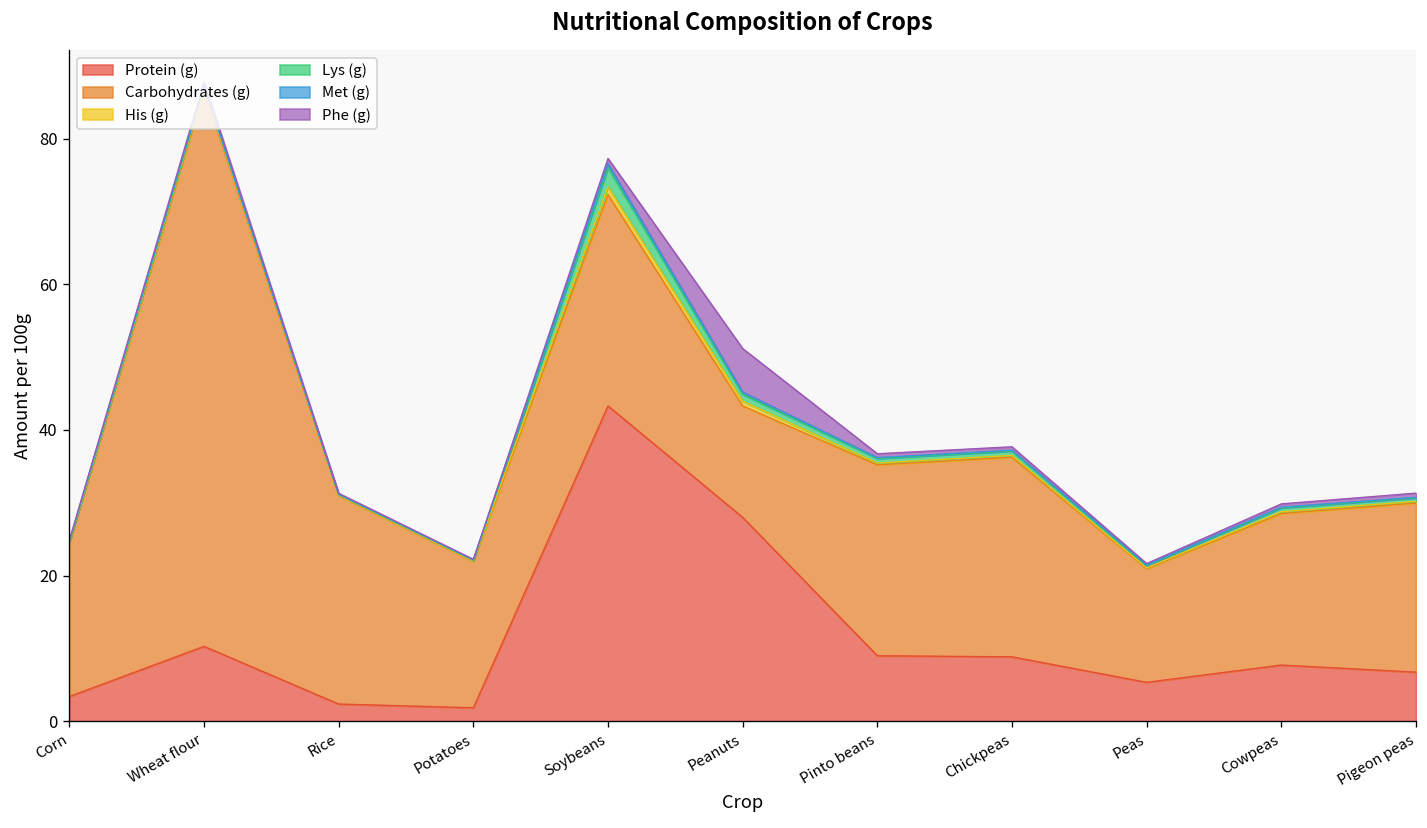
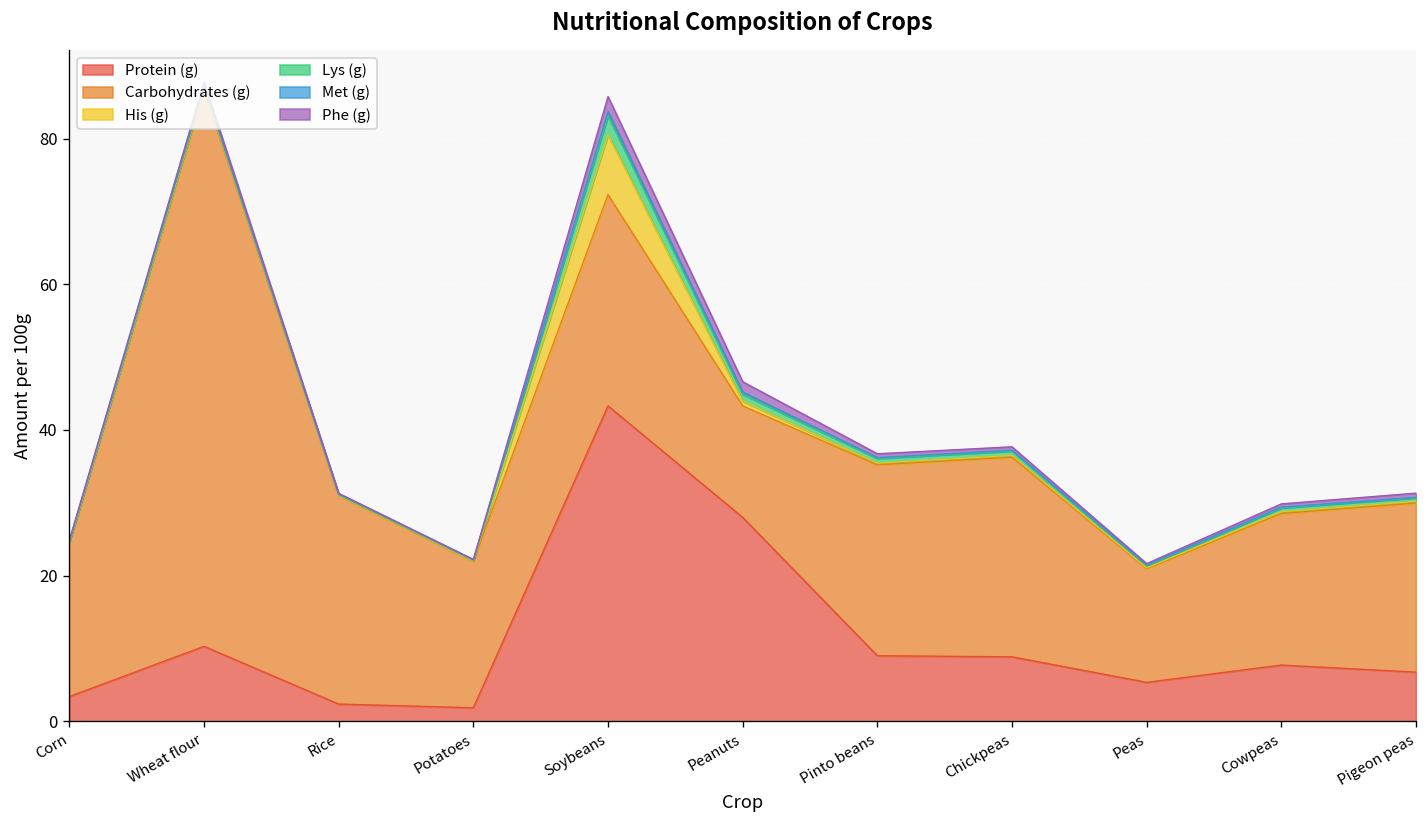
  {
    "His (g)": {
-     "Soybeans": 1,
+     "Soybeans": 8,
      "Peanuts": 1
    },
    "Lys (g)": {
      "Soybeans": 3
    },
    "Met (g)": {
      "Soybeans": 1
    },
    "Phe (g)": {
-     "Soybeans": 1,
-     "Peanuts": 6,
+     "Soybeans": 2,
+     "Peanuts": 1,
      "Pinto beans": 1,
      "Chickpeas": 0,
      "Cowpeas": 0,
      "Pigeon peas": 1
    }
  }
